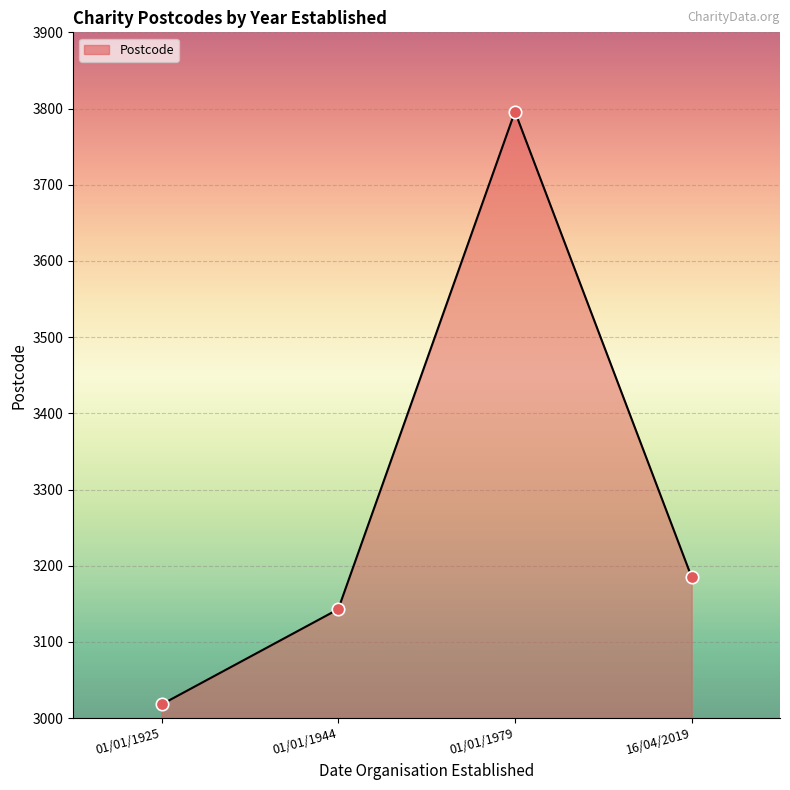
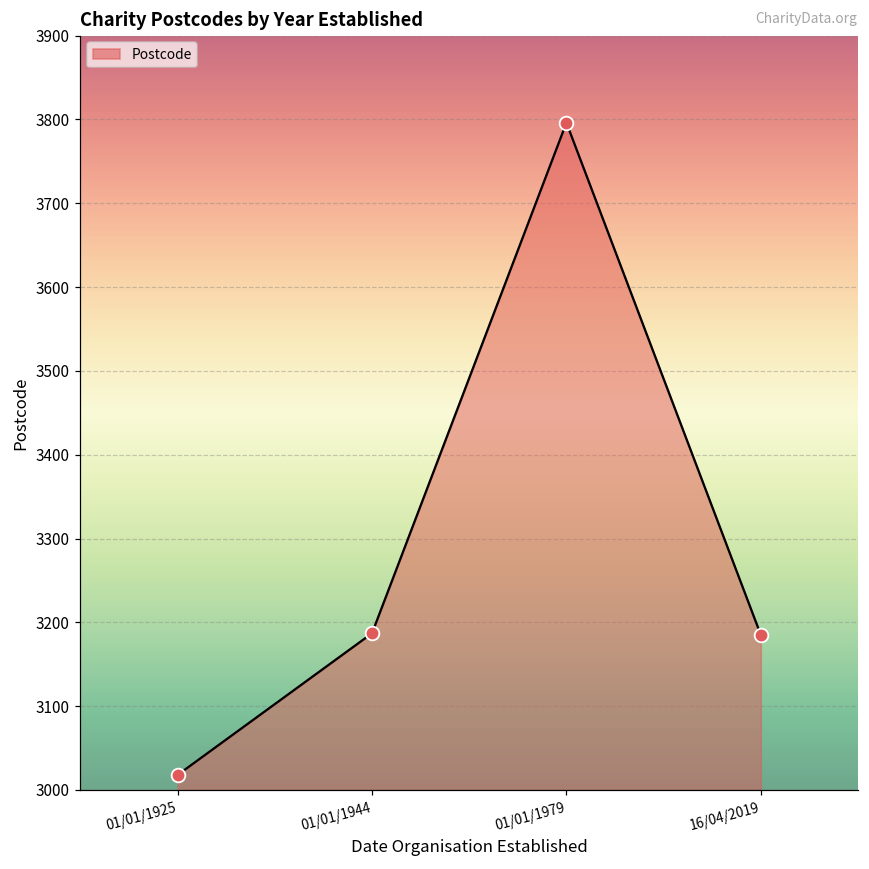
  {
    "01/01/1925": 3020,
-   "01/01/1944": 3140,
+   "01/01/1944": 3190,
    "01/01/1979": 3800,
    "16/04/2019": 3190
  }
